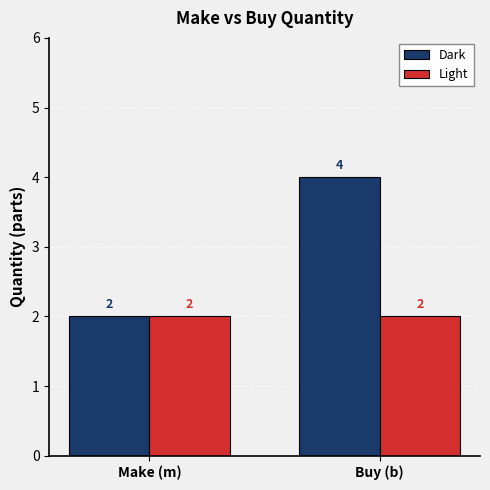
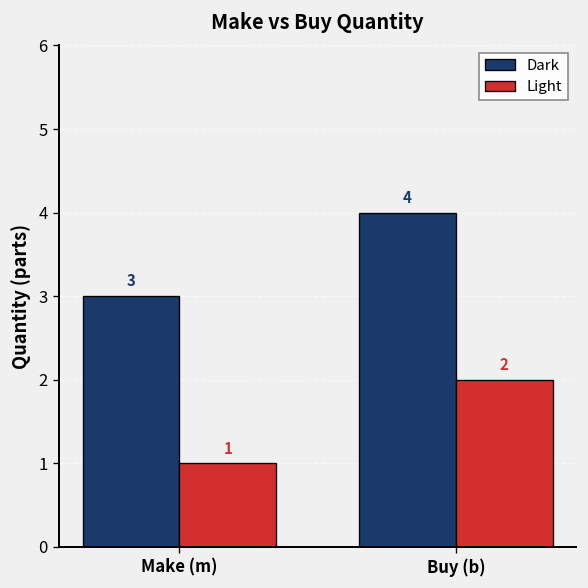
  {
    "Dark": {
-     "Make (m)": 2,
+     "Make (m)": 3,
      "Buy (b)": 4
    },
    "Light": {
-     "Make (m)": 2,
+     "Make (m)": 1,
      "Buy (b)": 2
    }
  }
